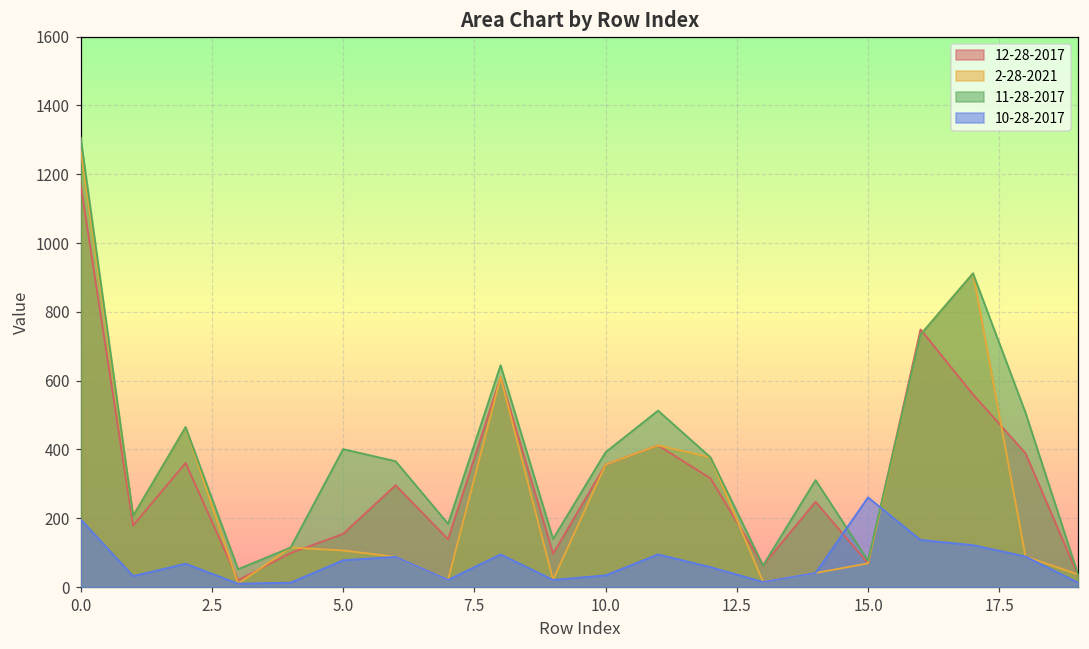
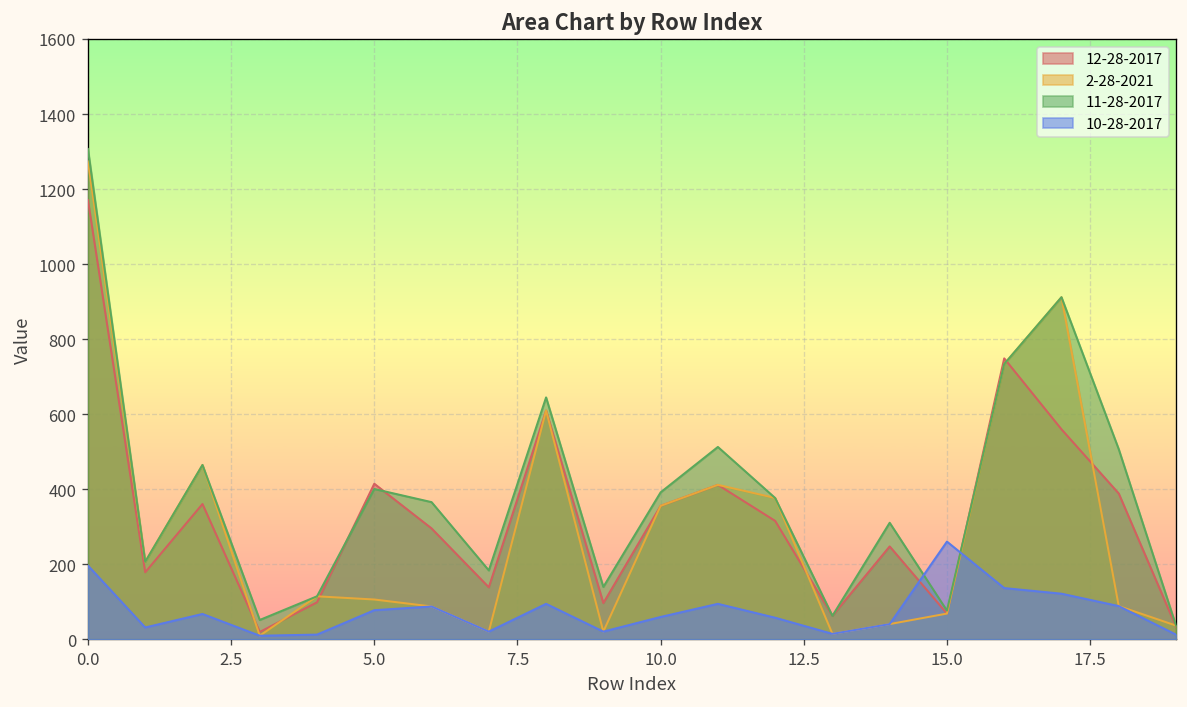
  {
    "12-28-2017": {
      "0.0": 1170,
-     "5.0": 150
+     "5.0": 420
    },
    "2-28-2021": {
      "0.0": 1270,
      "5.0": 110
    },
    "11-28-2017": {
      "0.0": 1310,
      "5.0": 400,
      "10.0": 390
    },
    "10-28-2017": {
      "0.0": 200,
      "5.0": 80,
-     "10.0": 30,
+     "10.0": 60,
      "15.0": 260
    }
  }
